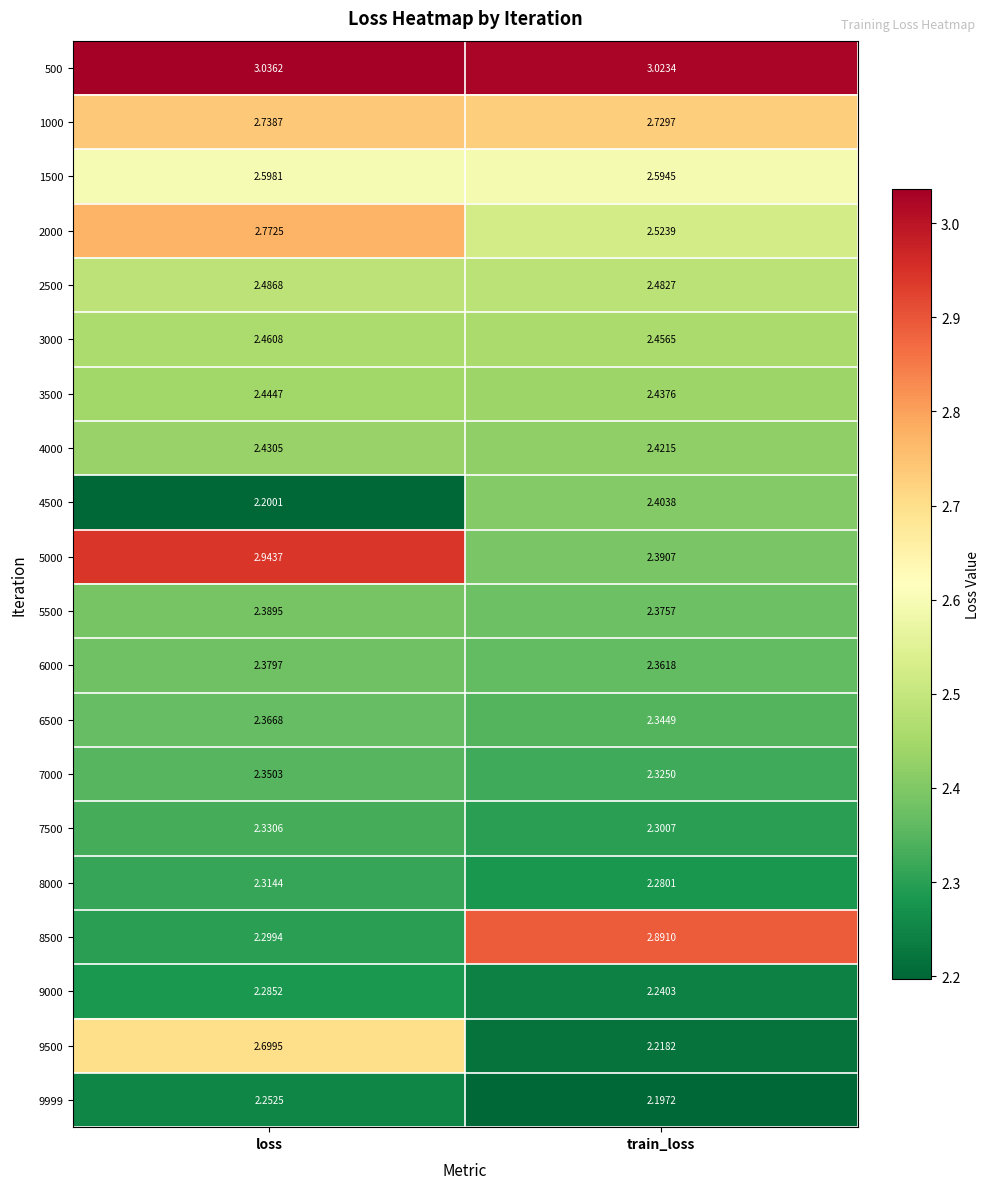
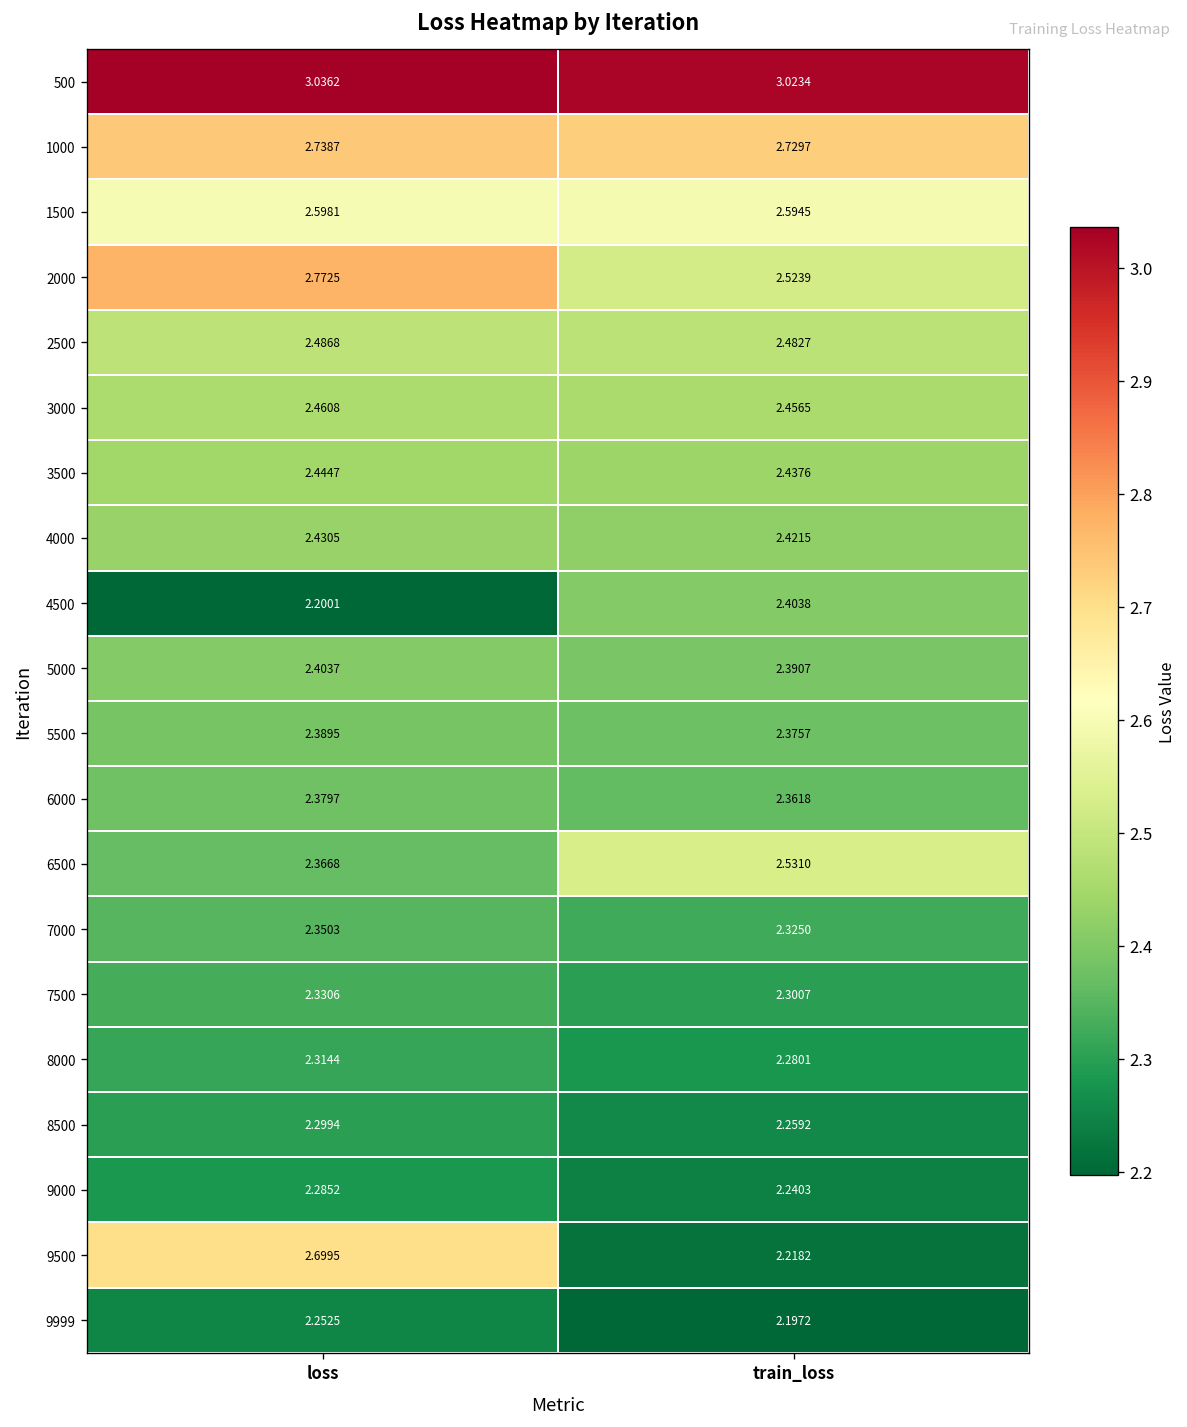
  {
    "500": {
      "loss": 3.0362,
      "train_loss": 3.0234
    },
    "1000": {
      "loss": 2.7387,
      "train_loss": 2.7297
    },
    "1500": {
      "loss": 2.5981,
      "train_loss": 2.5945
    },
    "2000": {
      "loss": 2.7725,
      "train_loss": 2.5239
    },
    "2500": {
      "loss": 2.4868,
      "train_loss": 2.4827
    },
    "3000": {
      "loss": 2.4608,
      "train_loss": 2.4565
    },
    "3500": {
      "loss": 2.4447,
      "train_loss": 2.4376
    },
    "4000": {
      "loss": 2.4305,
      "train_loss": 2.4215
    },
    "4500": {
      "loss": 2.2001,
      "train_loss": 2.4038
    },
    "5000": {
-     "loss": 2.9437,
+     "loss": 2.4037,
      "train_loss": 2.3907
    },
    "5500": {
      "loss": 2.3895,
      "train_loss": 2.3757
    },
    "6000": {
      "loss": 2.3797,
      "train_loss": 2.3618
    },
    "6500": {
      "loss": 2.3668,
-     "train_loss": 2.3449
+     "train_loss": 2.5310
    },
    "7000": {
      "loss": 2.3503,
      "train_loss": 2.3250
    },
    "7500": {
      "loss": 2.3306,
      "train_loss": 2.3007
    },
    "8000": {
      "loss": 2.3144,
      "train_loss": 2.2801
    },
    "8500": {
      "loss": 2.2994,
-     "train_loss": 2.8910
+     "train_loss": 2.2592
    },
    "9000": {
      "loss": 2.2852,
      "train_loss": 2.2403
    },
    "9500": {
      "loss": 2.6995,
      "train_loss": 2.2182
    },
    "9999": {
      "loss": 2.2525,
      "train_loss": 2.1972
    }
  }
